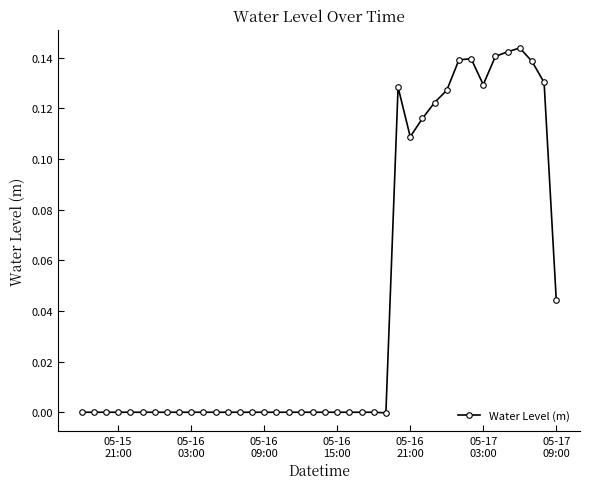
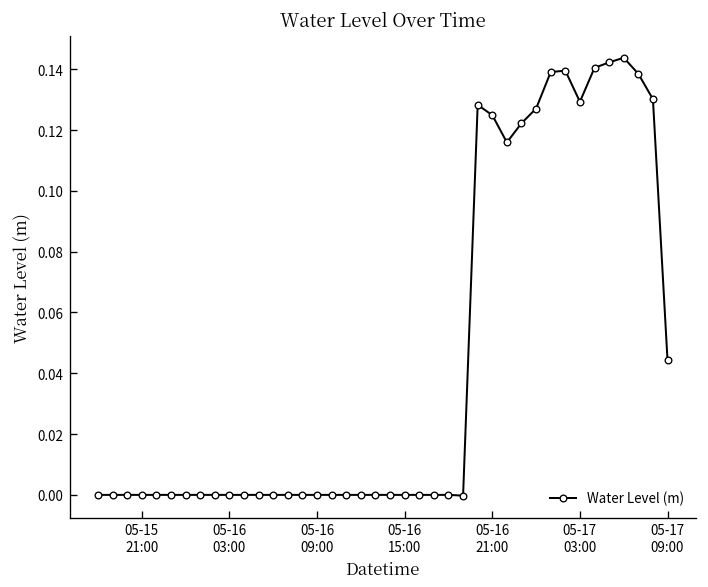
  {
    "05-15 21:00": 0.000,
    "05-16 03:00": 0.000,
    "05-16 09:00": 0.000,
    "05-16 15:00": 0.000,
-   "05-16 21:00": 0.109,
+   "05-16 21:00": 0.125,
    "05-17 03:00": 0.129,
    "05-17 09:00": 0.044
  }
